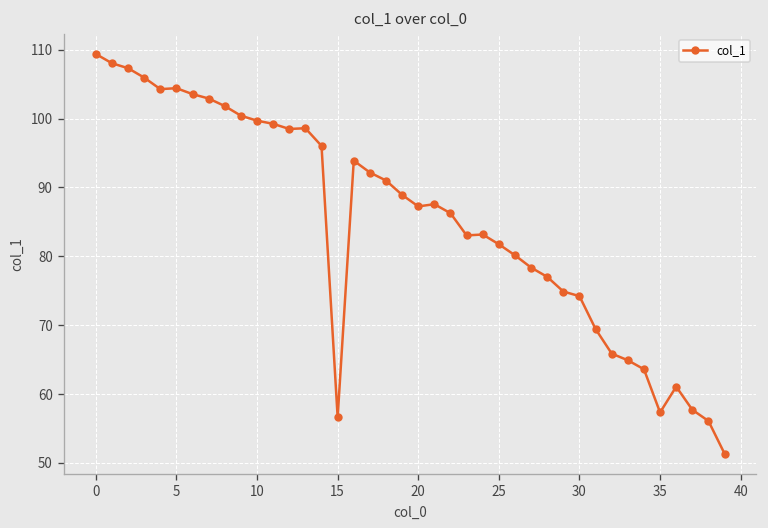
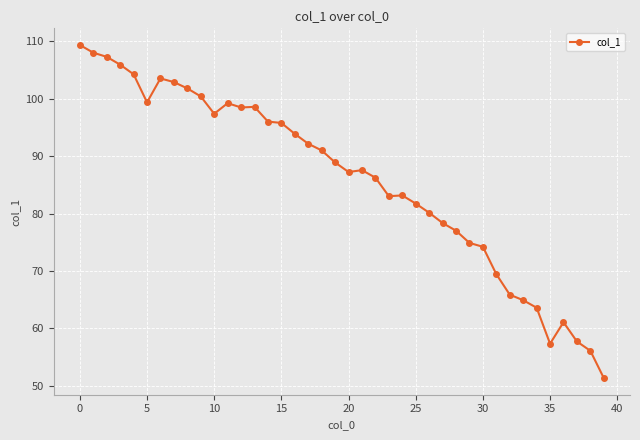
  {
    "0": 109,
-   "5": 104,
-   "10": 100,
-   "15": 57,
+   "5": 99,
+   "10": 97,
+   "15": 96,
    "20": 87,
    "25": 82,
    "30": 74,
    "35": 57
  }
